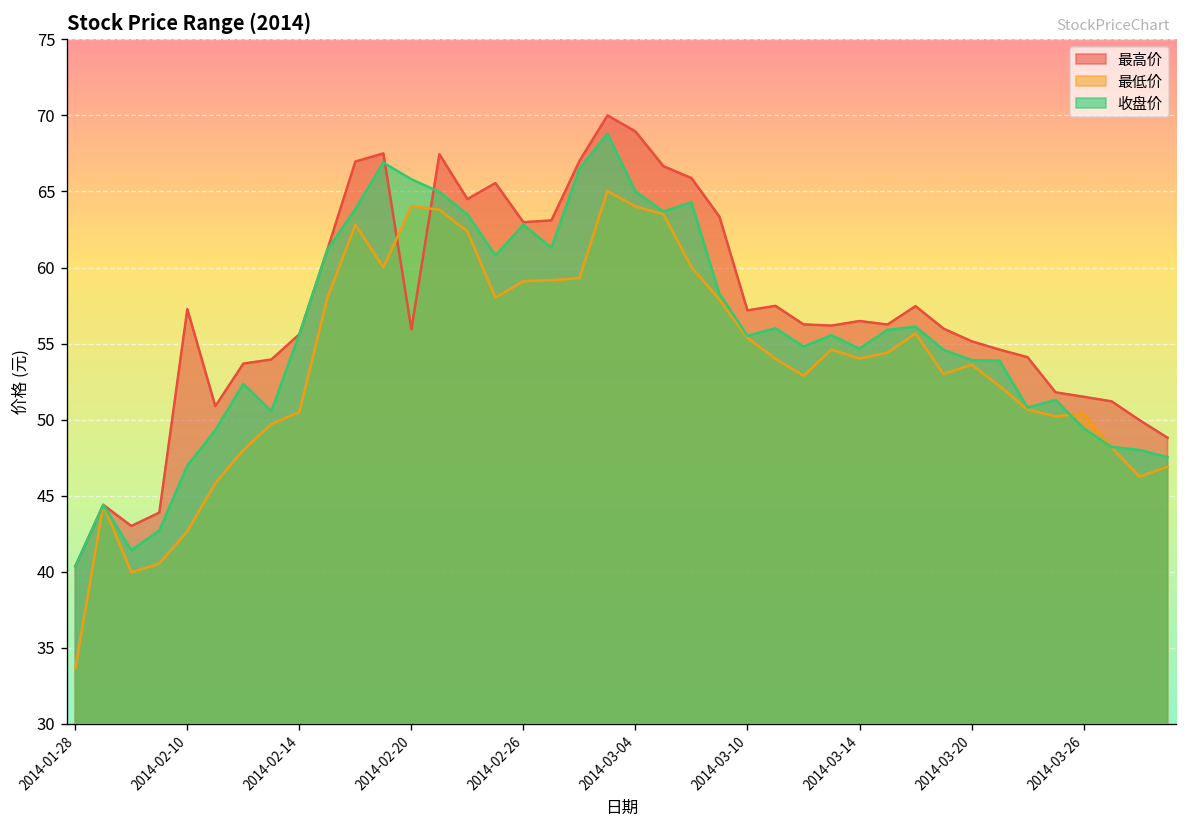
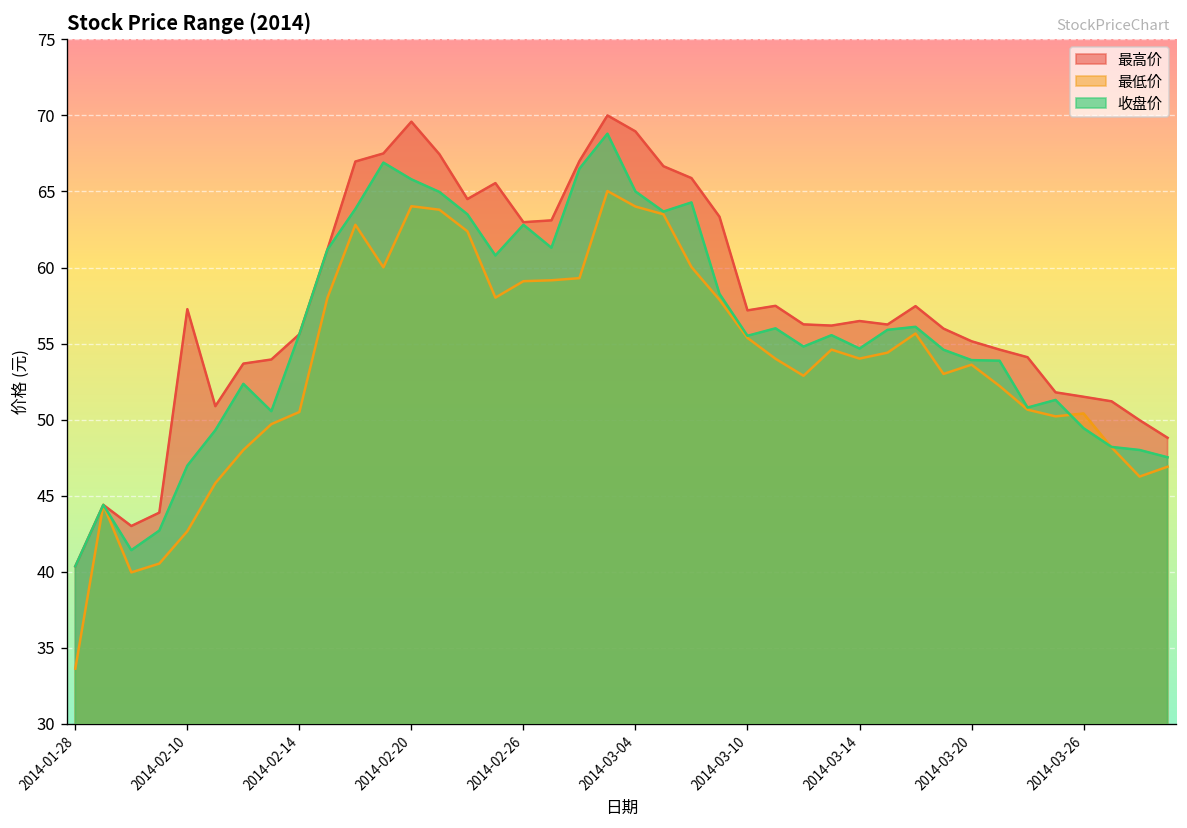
  {
    "最高价": {
      "2014-02-10": 57.3,
-     "2014-02-20": 55.9,
+     "2014-02-20": 69.6,
      "2014-03-04": 69.0,
      "2014-03-10": 57.2,
      "2014-03-14": 56.5,
      "2014-03-20": 55.2,
      "2014-03-26": 51.5
    },
    "最低价": {
      "2014-01-28": 33.6,
      "2014-02-10": 42.7,
      "2014-02-14": 50.5,
      "2014-02-20": 64.0,
      "2014-02-26": 59.1,
      "2014-03-04": 64.0,
      "2014-03-14": 54.0,
      "2014-03-20": 53.6,
      "2014-03-26": 50.4
    },
    "收盘价": {
      "2014-02-10": 47.0,
      "2014-02-20": 65.8,
      "2014-03-04": 65.0,
      "2014-03-14": 54.7,
      "2014-03-20": 53.9,
      "2014-03-26": 49.4
    }
  }
